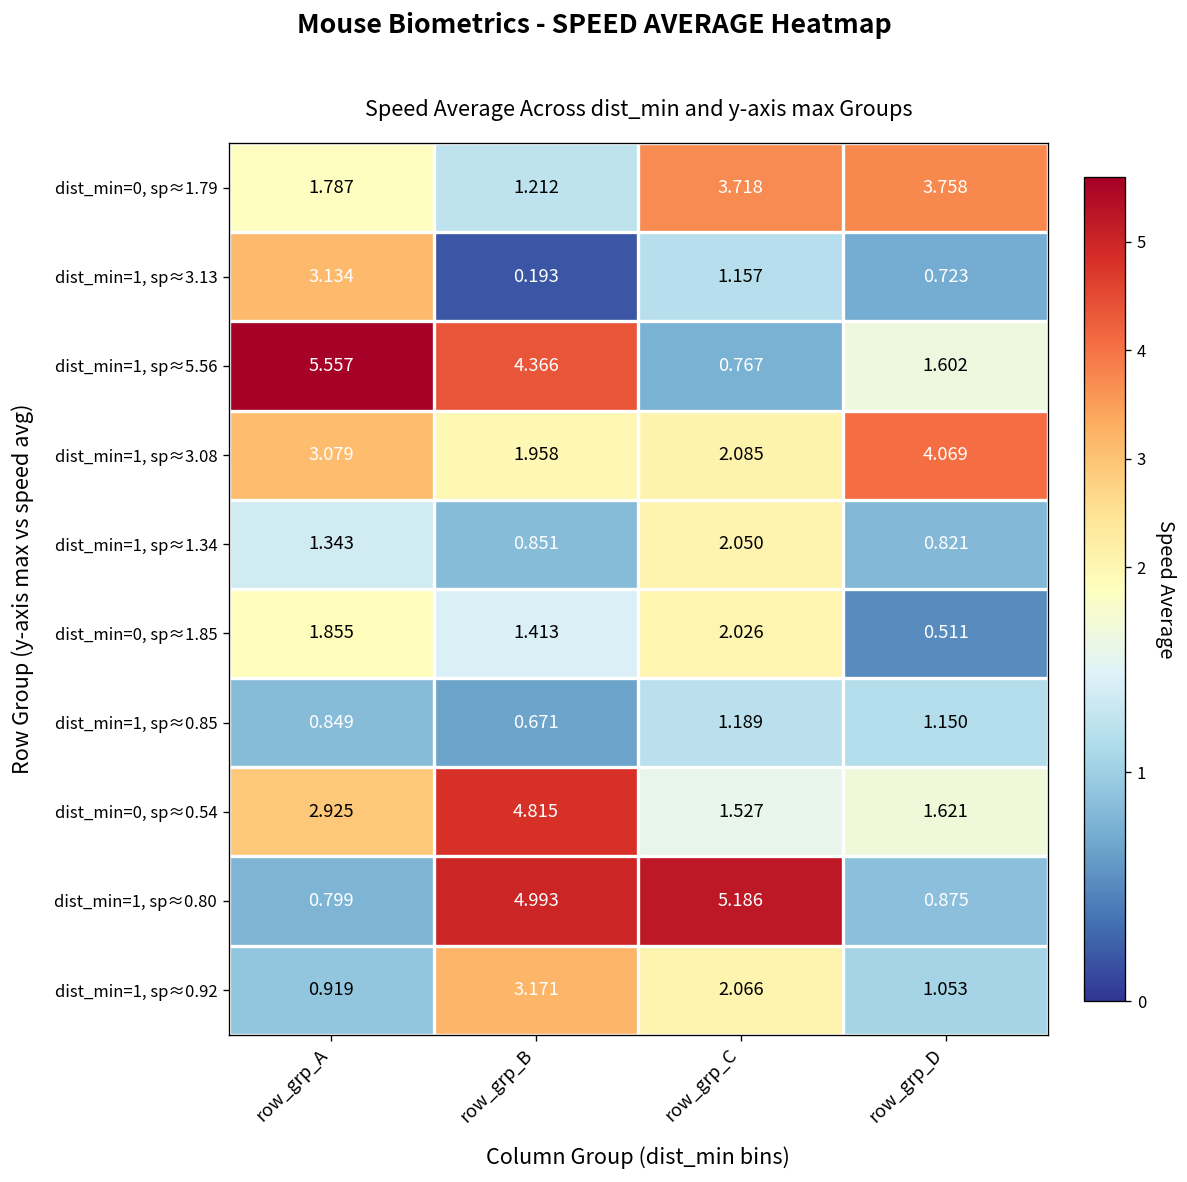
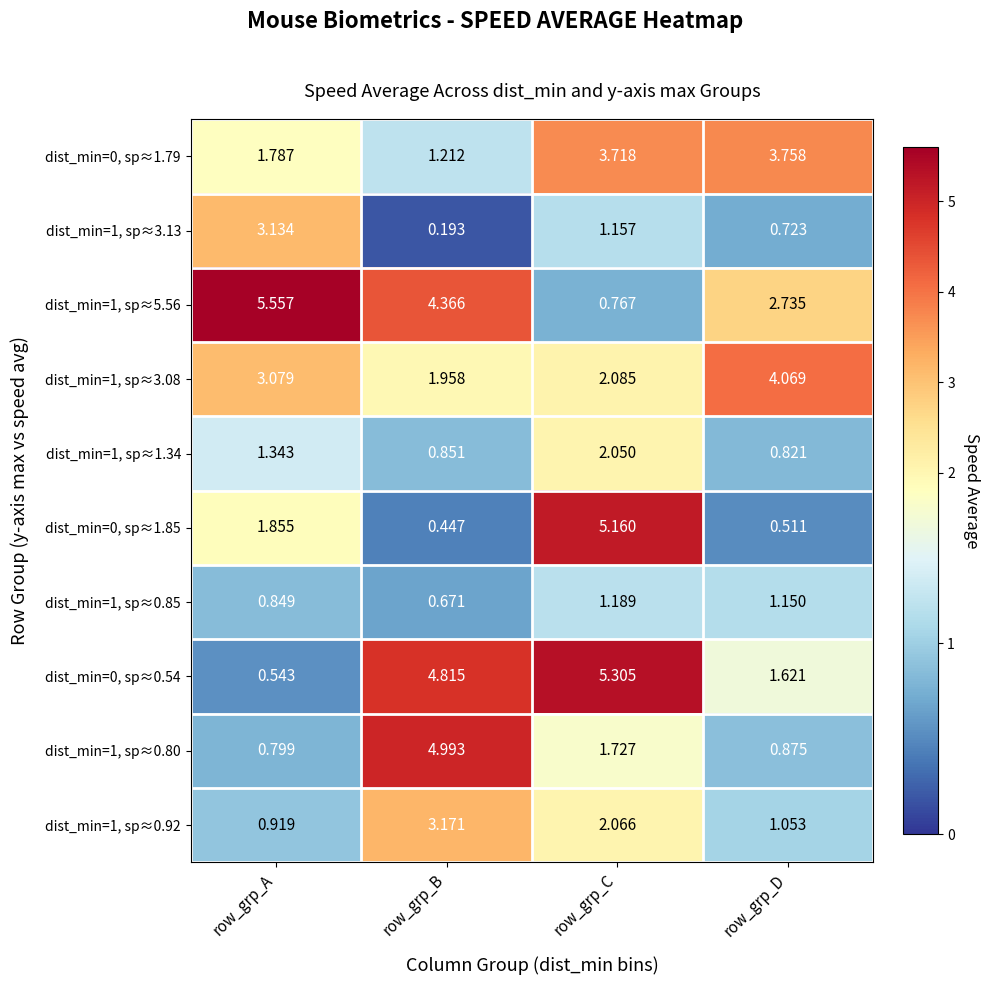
  {
    "dist_min=0, sp≈1.79": {
      "row_grp_A": 1.787,
      "row_grp_B": 1.212,
      "row_grp_C": 3.718,
      "row_grp_D": 3.758
    },
    "dist_min=1, sp≈3.13": {
      "row_grp_A": 3.134,
      "row_grp_B": 0.193,
      "row_grp_C": 1.157,
      "row_grp_D": 0.723
    },
    "dist_min=1, sp≈5.56": {
      "row_grp_A": 5.557,
      "row_grp_B": 4.366,
      "row_grp_C": 0.767,
-     "row_grp_D": 1.602
+     "row_grp_D": 2.735
    },
    "dist_min=1, sp≈3.08": {
      "row_grp_A": 3.079,
      "row_grp_B": 1.958,
      "row_grp_C": 2.085,
      "row_grp_D": 4.069
    },
    "dist_min=1, sp≈1.34": {
      "row_grp_A": 1.343,
      "row_grp_B": 0.851,
      "row_grp_C": 2.050,
      "row_grp_D": 0.821
    },
    "dist_min=0, sp≈1.85": {
      "row_grp_A": 1.855,
-     "row_grp_B": 1.413,
-     "row_grp_C": 2.026,
+     "row_grp_B": 0.447,
+     "row_grp_C": 5.160,
      "row_grp_D": 0.511
    },
    "dist_min=1, sp≈0.85": {
      "row_grp_A": 0.849,
      "row_grp_B": 0.671,
      "row_grp_C": 1.189,
      "row_grp_D": 1.150
    },
    "dist_min=0, sp≈0.54": {
-     "row_grp_A": 2.925,
+     "row_grp_A": 0.543,
      "row_grp_B": 4.815,
-     "row_grp_C": 1.527,
+     "row_grp_C": 5.305,
      "row_grp_D": 1.621
    },
    "dist_min=1, sp≈0.80": {
      "row_grp_A": 0.799,
      "row_grp_B": 4.993,
-     "row_grp_C": 5.186,
+     "row_grp_C": 1.727,
      "row_grp_D": 0.875
    },
    "dist_min=1, sp≈0.92": {
      "row_grp_A": 0.919,
      "row_grp_B": 3.171,
      "row_grp_C": 2.066,
      "row_grp_D": 1.053
    }
  }
